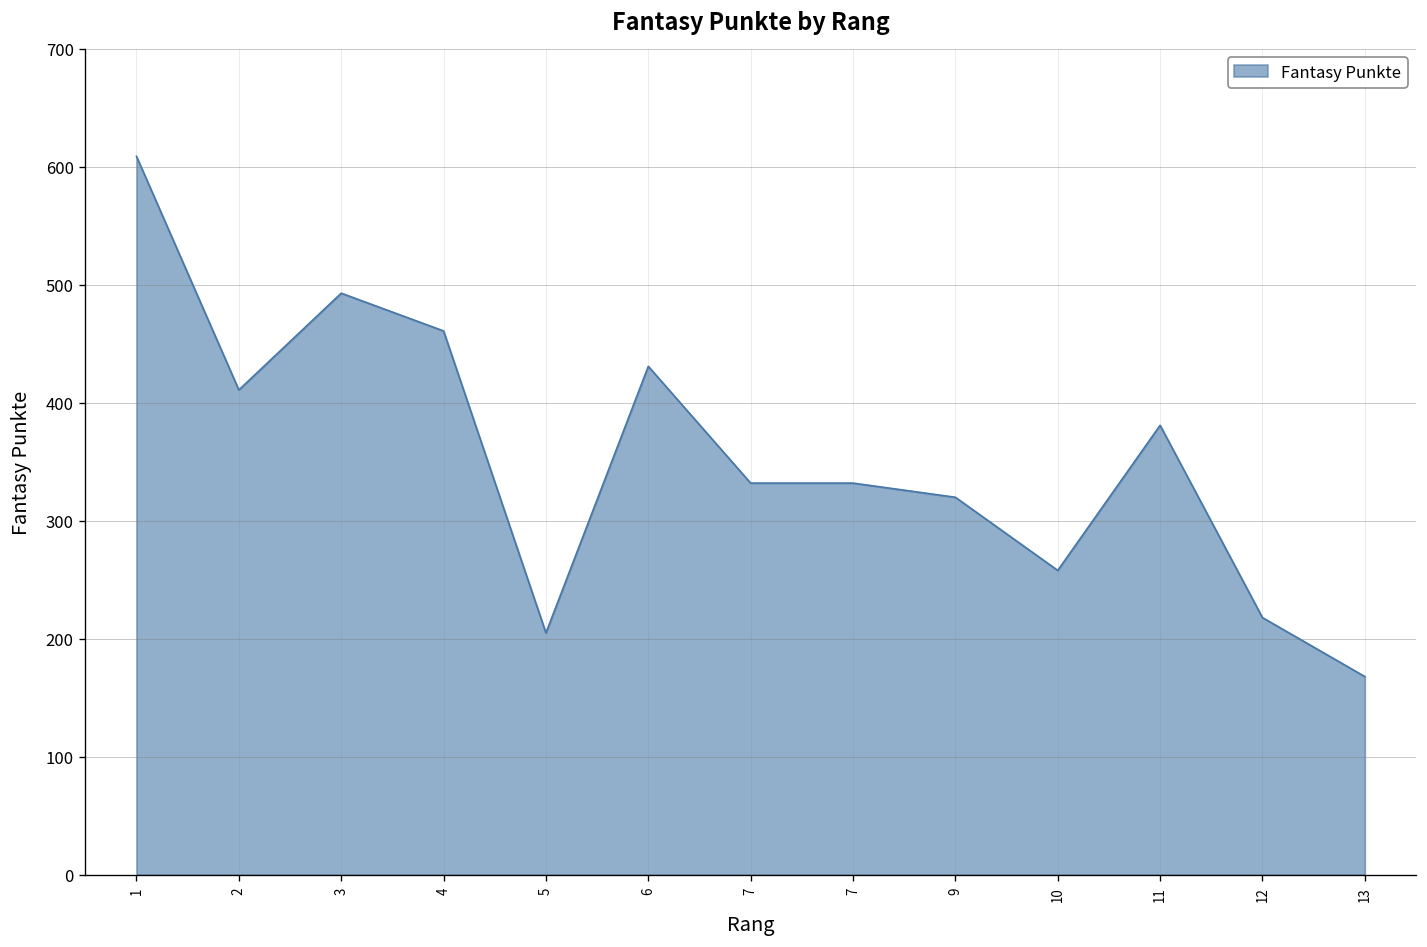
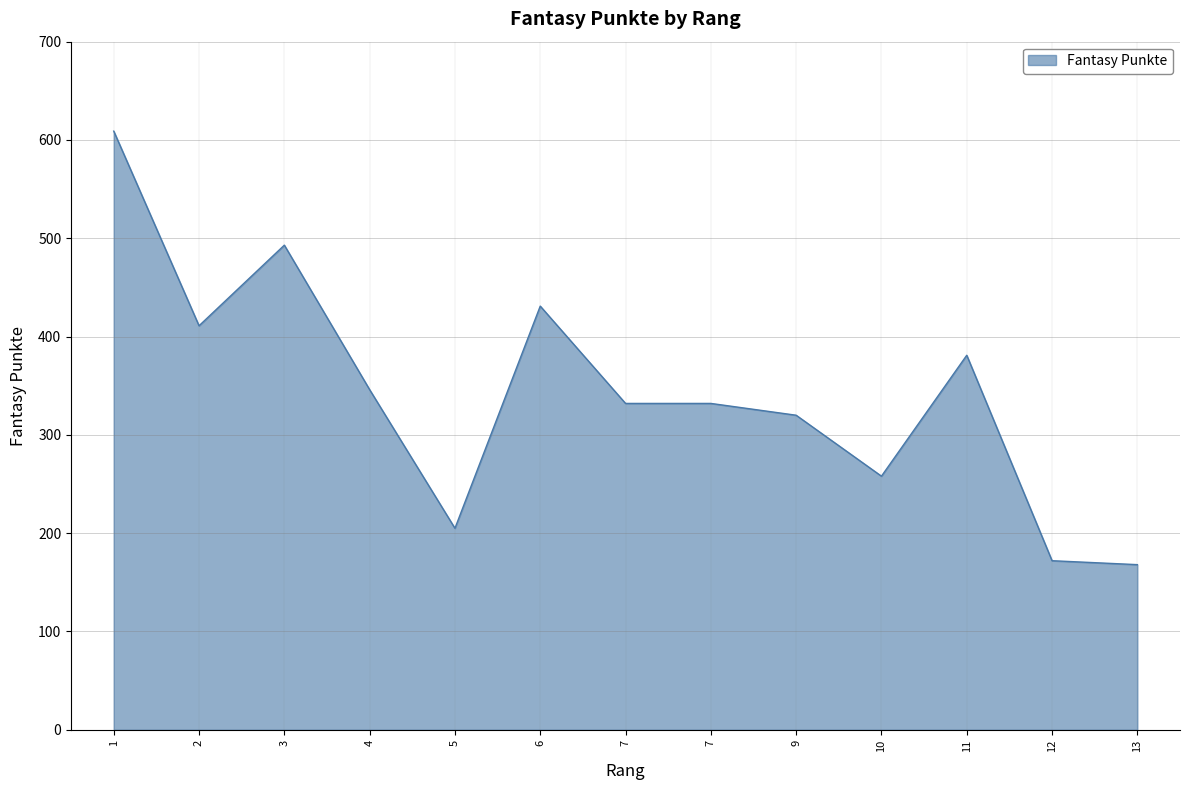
  {
    "1": 610,
    "2": 410,
    "3": 490,
-   "4": 460,
+   "4": 350,
    "5": 210,
    "6": 430,
    "9": 320,
    "10": 260,
    "11": 380,
-   "12": 220,
+   "12": 170,
    "13": 170
  }
